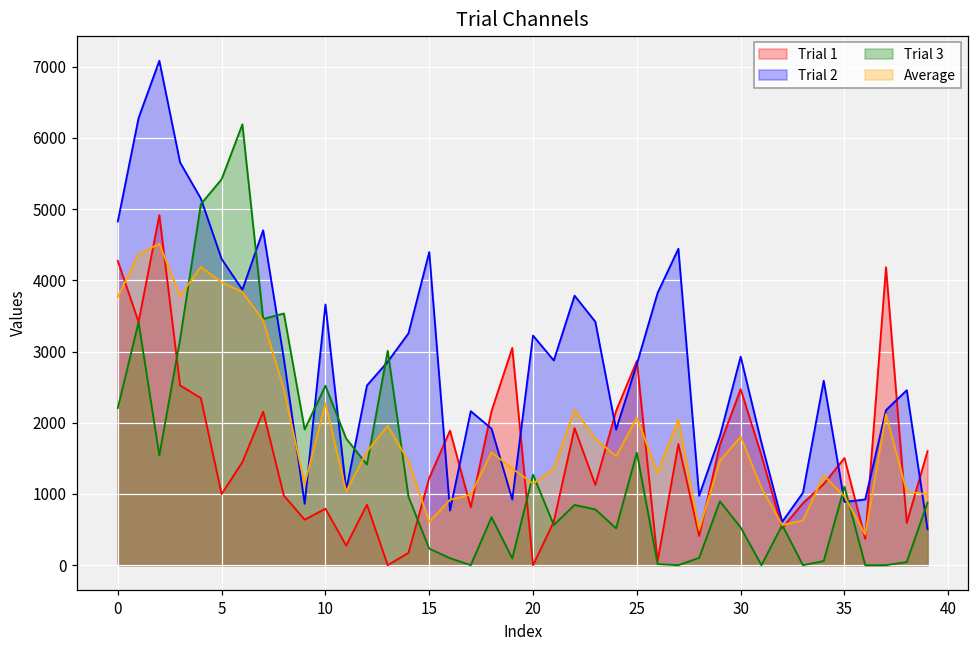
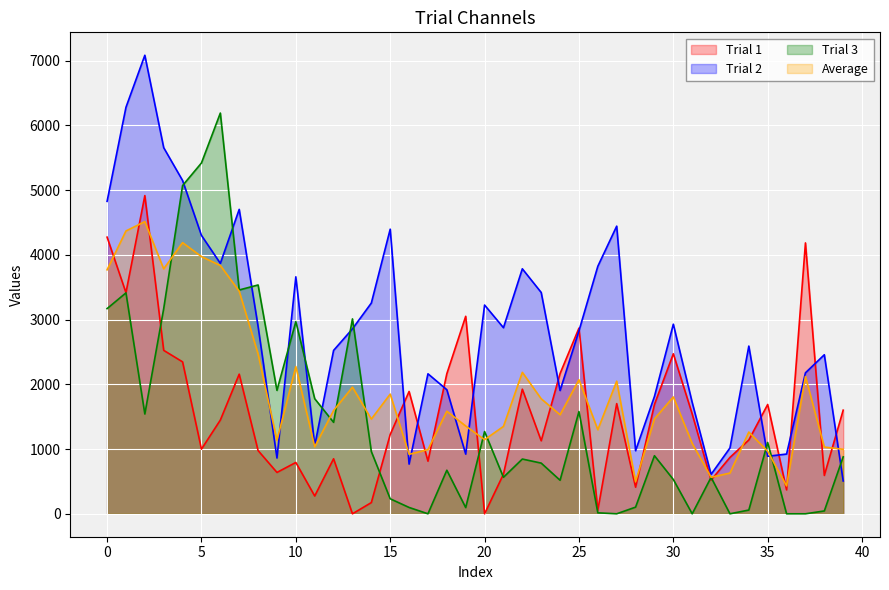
  {
    "Trial 1": {
      "0": 4300,
      "5": 1000,
      "10": 800,
      "15": 1200,
      "20": 0,
      "25": 2900,
      "30": 2500,
-     "35": 1500
+     "35": 1700
    },
    "Trial 2": {
      "0": 4800,
      "5": 4300,
      "10": 3700,
      "15": 4400,
      "20": 3200,
      "25": 2800,
      "30": 2900,
      "35": 900
    },
    "Trial 3": {
-     "0": 2200,
+     "0": 3200,
      "5": 5400,
-     "10": 2500,
+     "10": 3000,
      "15": 200,
      "20": 1300,
      "25": 1600,
      "30": 500,
      "35": 1100
    },
    "Average": {
      "0": 3800,
      "5": 4000,
      "10": 2300,
-     "15": 600,
+     "15": 1800,
      "20": 1100,
      "25": 2100,
      "30": 1800,
      "35": 1000
    }
  }
